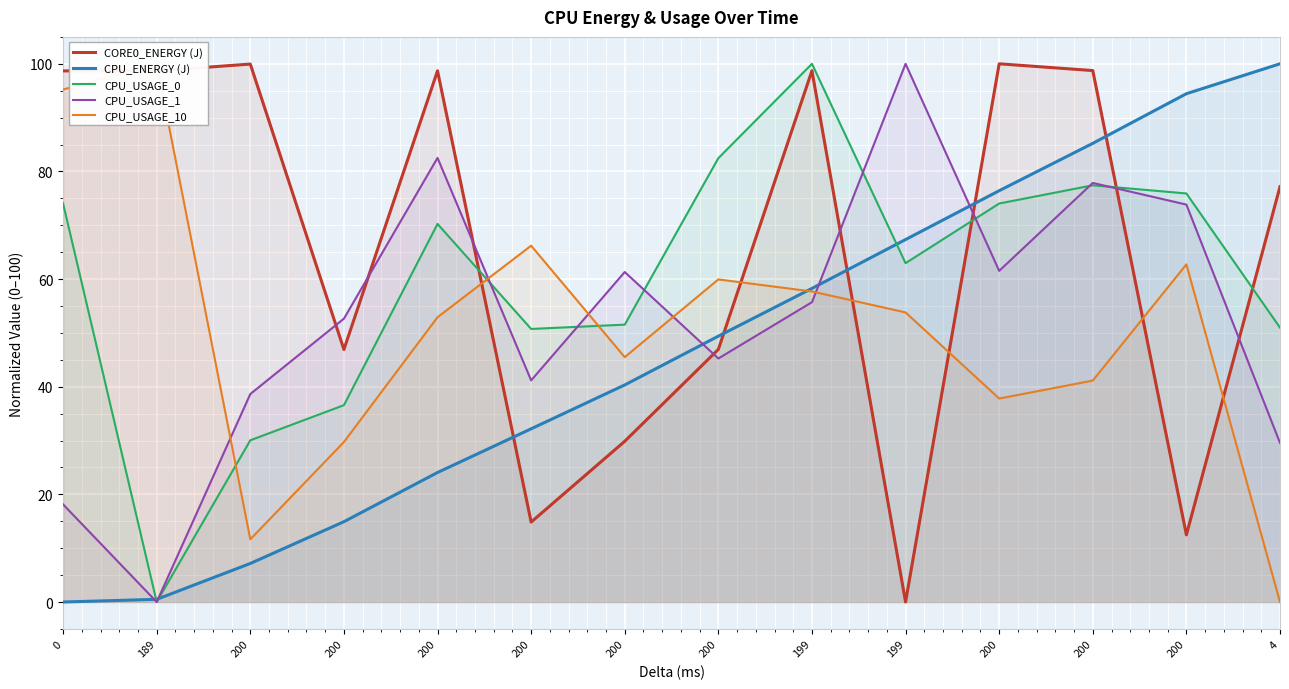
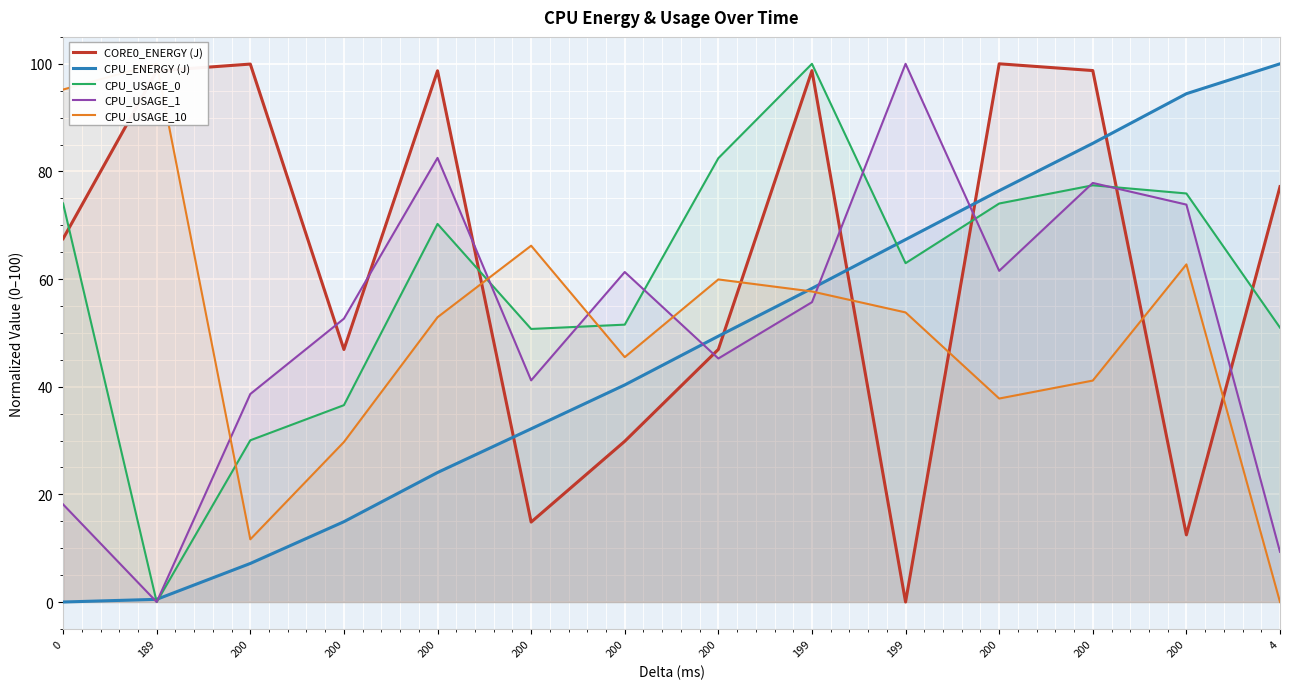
  {
    "CORE0_ENERGY (J)": {
-     "0": 99,
+     "0": 68,
      "4": 77
    },
    "CPU_ENERGY (J)": {
      "0": 0,
      "189": 0,
      "4": 100
    },
    "CPU_USAGE_0": {
      "0": 74,
      "4": 51
    },
    "CPU_USAGE_1": {
      "0": 18,
-     "4": 30
+     "4": 9
    },
    "CPU_USAGE_10": {
      "0": 95,
      "4": 0
    }
  }
